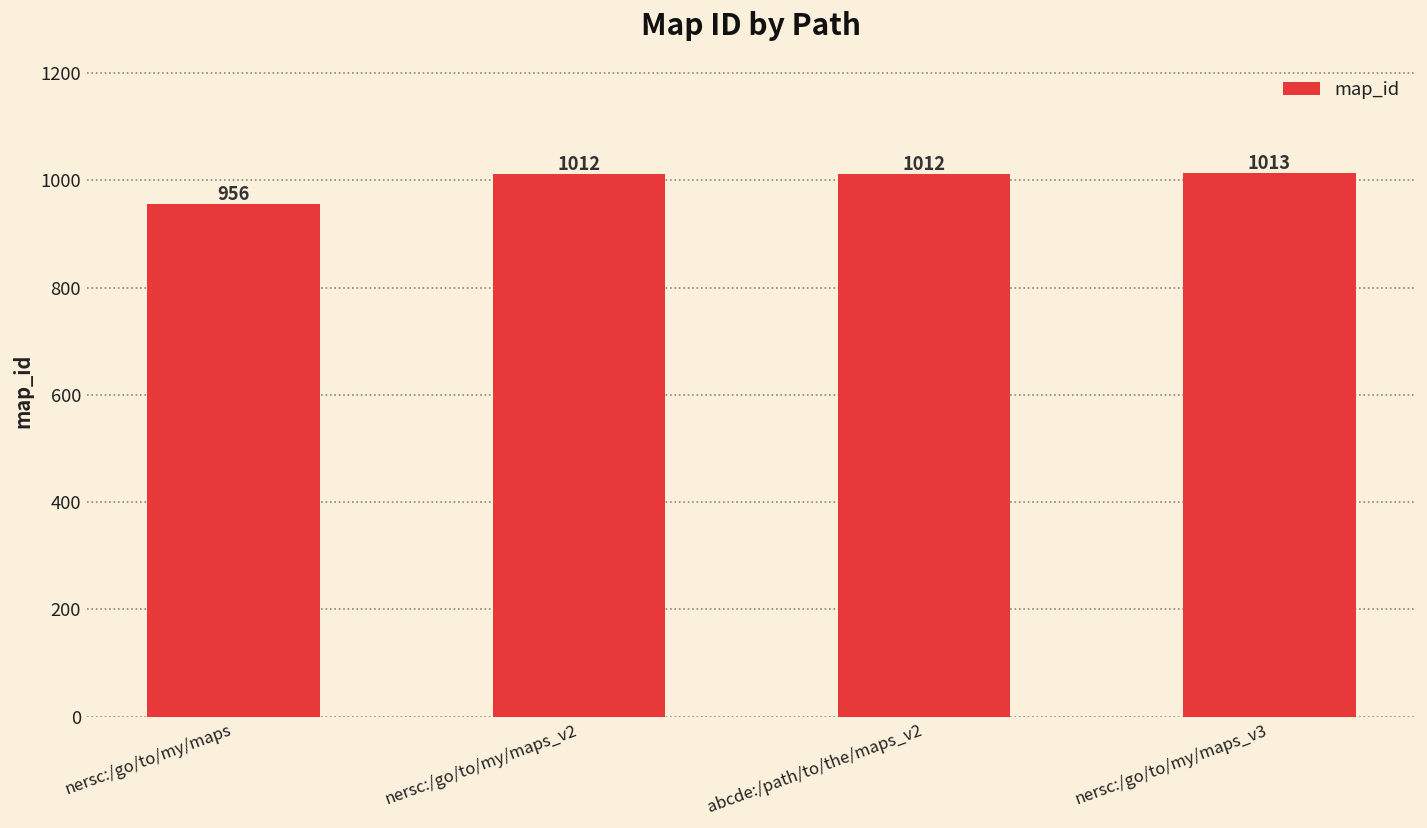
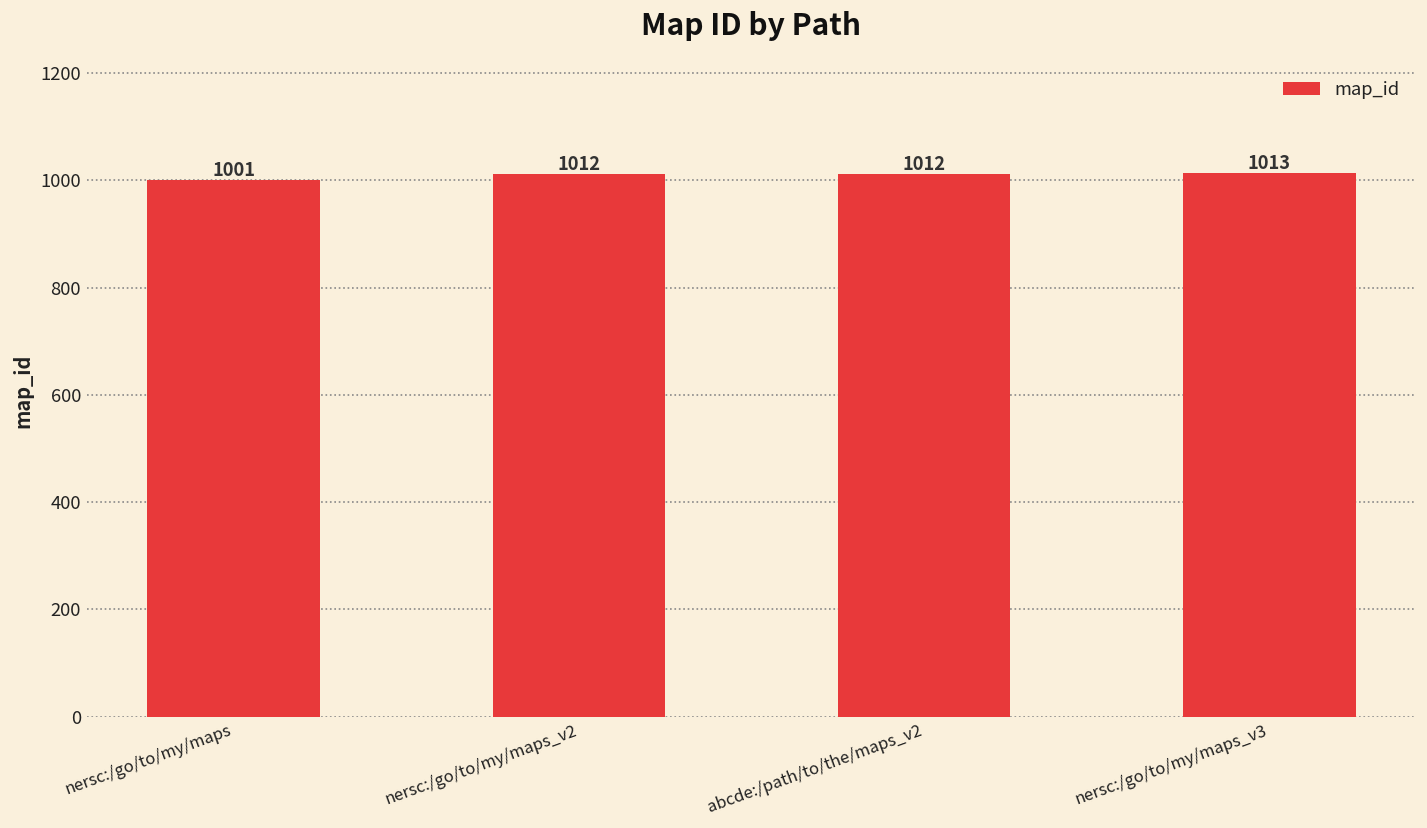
  {
-   "nersc:/go/to/my/maps": 956,
+   "nersc:/go/to/my/maps": 1001,
    "nersc:/go/to/my/maps_v2": 1012,
    "abcde:/path/to/the/maps_v2": 1012,
    "nersc:/go/to/my/maps_v3": 1013
  }
